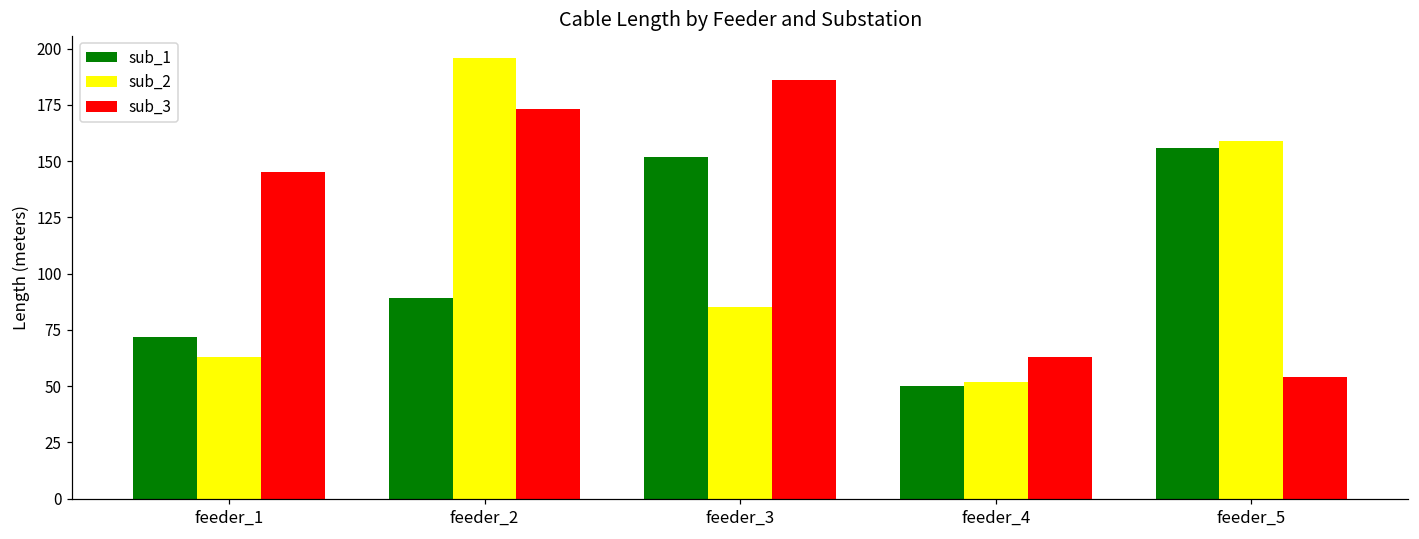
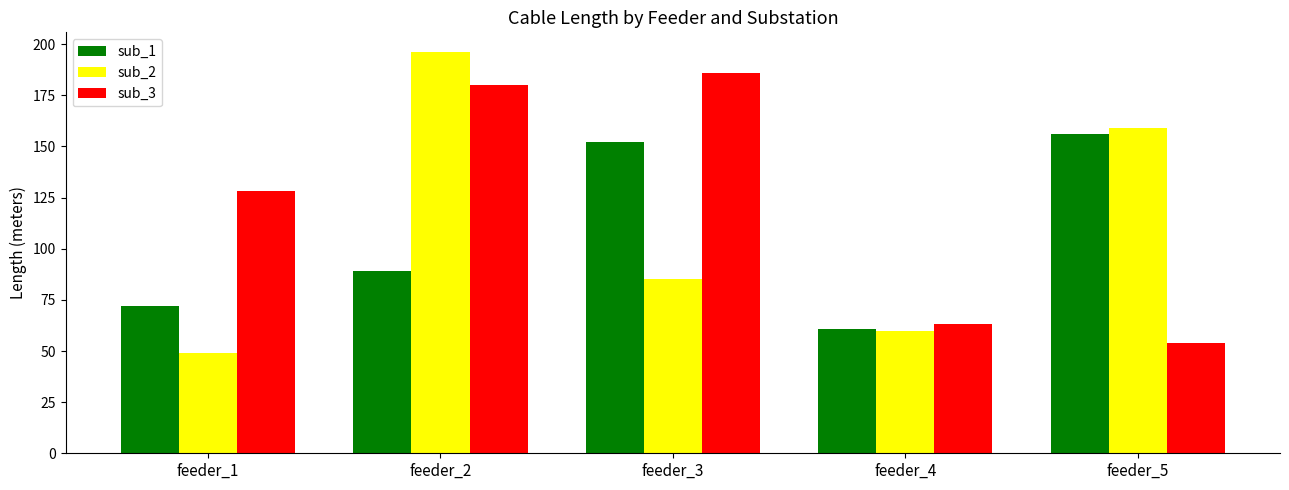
  {
    "sub_1": {
      "feeder_1": 72,
      "feeder_2": 89,
      "feeder_3": 152,
-     "feeder_4": 50,
+     "feeder_4": 61,
      "feeder_5": 156
    },
    "sub_2": {
-     "feeder_1": 63,
+     "feeder_1": 49,
      "feeder_2": 196,
      "feeder_3": 85,
-     "feeder_4": 52,
+     "feeder_4": 60,
      "feeder_5": 159
    },
    "sub_3": {
-     "feeder_1": 145,
-     "feeder_2": 173,
+     "feeder_1": 128,
+     "feeder_2": 180,
      "feeder_3": 186,
      "feeder_4": 63,
      "feeder_5": 54
    }
  }
